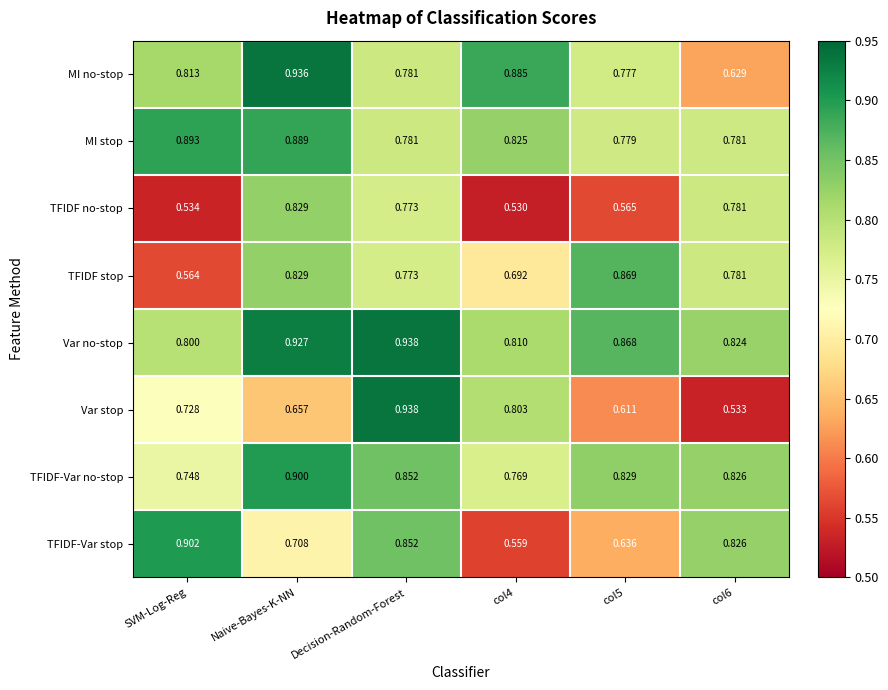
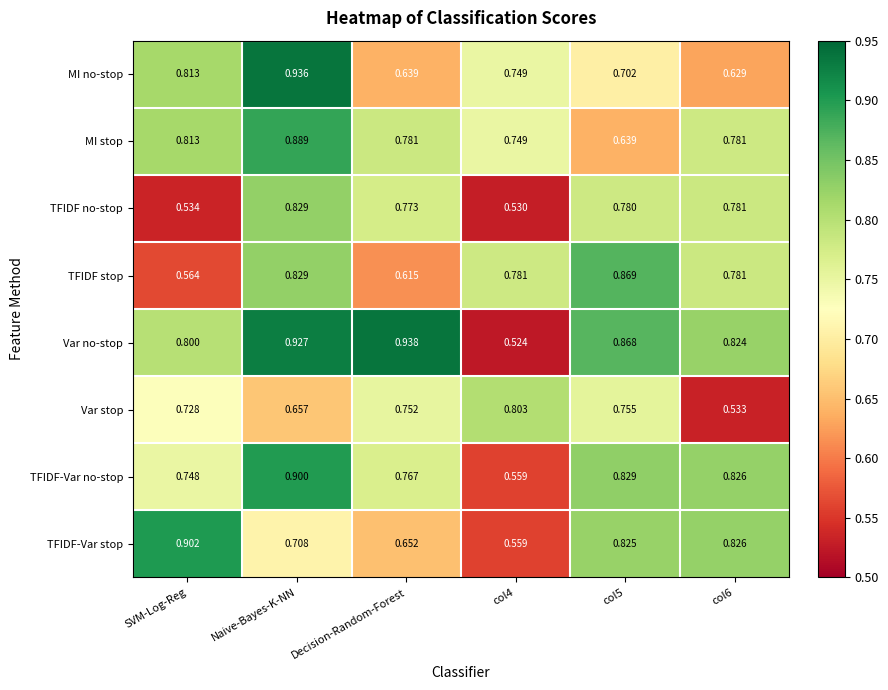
  {
    "MI no-stop": {
      "SVM-Log-Reg": 0.813,
      "Naive-Bayes-K-NN": 0.936,
-     "Decision-Random-Forest": 0.781,
-     "col4": 0.885,
-     "col5": 0.777,
+     "Decision-Random-Forest": 0.639,
+     "col4": 0.749,
+     "col5": 0.702,
      "col6": 0.629
    },
    "MI stop": {
-     "SVM-Log-Reg": 0.893,
+     "SVM-Log-Reg": 0.813,
      "Naive-Bayes-K-NN": 0.889,
      "Decision-Random-Forest": 0.781,
-     "col4": 0.825,
-     "col5": 0.779,
+     "col4": 0.749,
+     "col5": 0.639,
      "col6": 0.781
    },
    "TFIDF no-stop": {
      "SVM-Log-Reg": 0.534,
      "Naive-Bayes-K-NN": 0.829,
      "Decision-Random-Forest": 0.773,
      "col4": 0.530,
-     "col5": 0.565,
+     "col5": 0.780,
      "col6": 0.781
    },
    "TFIDF stop": {
      "SVM-Log-Reg": 0.564,
      "Naive-Bayes-K-NN": 0.829,
-     "Decision-Random-Forest": 0.773,
-     "col4": 0.692,
+     "Decision-Random-Forest": 0.615,
+     "col4": 0.781,
      "col5": 0.869,
      "col6": 0.781
    },
    "Var no-stop": {
      "SVM-Log-Reg": 0.800,
      "Naive-Bayes-K-NN": 0.927,
      "Decision-Random-Forest": 0.938,
-     "col4": 0.810,
+     "col4": 0.524,
      "col5": 0.868,
      "col6": 0.824
    },
    "Var stop": {
      "SVM-Log-Reg": 0.728,
      "Naive-Bayes-K-NN": 0.657,
-     "Decision-Random-Forest": 0.938,
+     "Decision-Random-Forest": 0.752,
      "col4": 0.803,
-     "col5": 0.611,
+     "col5": 0.755,
      "col6": 0.533
    },
    "TFIDF-Var no-stop": {
      "SVM-Log-Reg": 0.748,
      "Naive-Bayes-K-NN": 0.900,
-     "Decision-Random-Forest": 0.852,
-     "col4": 0.769,
+     "Decision-Random-Forest": 0.767,
+     "col4": 0.559,
      "col5": 0.829,
      "col6": 0.826
    },
    "TFIDF-Var stop": {
      "SVM-Log-Reg": 0.902,
      "Naive-Bayes-K-NN": 0.708,
-     "Decision-Random-Forest": 0.852,
+     "Decision-Random-Forest": 0.652,
      "col4": 0.559,
-     "col5": 0.636,
+     "col5": 0.825,
      "col6": 0.826
    }
  }
